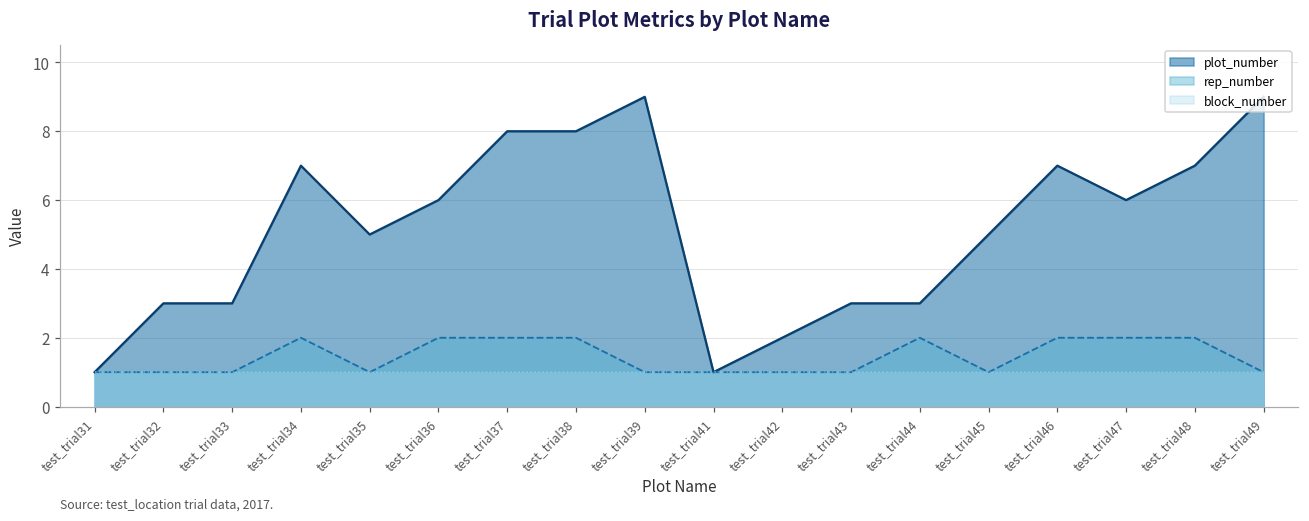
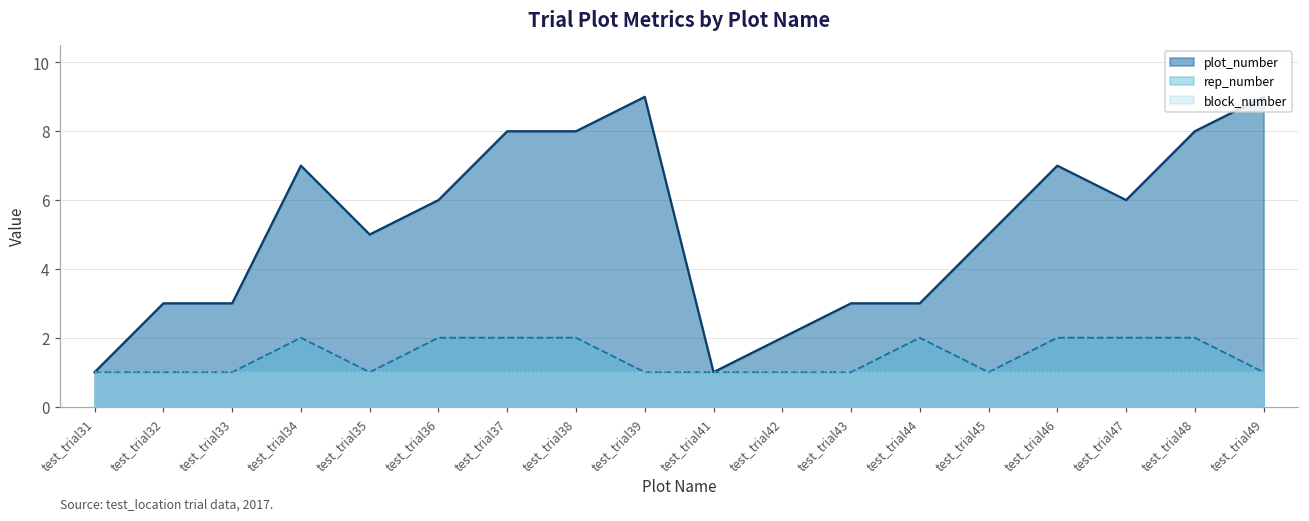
  {
    "plot_number": {
      "test_trial32": 3,
      "test_trial33": 3,
      "test_trial34": 7,
      "test_trial35": 5,
      "test_trial36": 6,
      "test_trial37": 8,
      "test_trial38": 8,
      "test_trial39": 9,
      "test_trial42": 2,
      "test_trial43": 3,
      "test_trial44": 3,
      "test_trial45": 5,
      "test_trial46": 7,
      "test_trial47": 6,
-     "test_trial48": 7
+     "test_trial48": 8
    },
    "rep_number": {
      "test_trial34": 2,
      "test_trial36": 2,
      "test_trial37": 2,
      "test_trial38": 2,
      "test_trial44": 2,
      "test_trial46": 2,
      "test_trial47": 2,
      "test_trial48": 2
    },
    "block_number": {
      "test_trial34": 1,
      "test_trial36": 1,
      "test_trial37": 1,
      "test_trial38": 1,
      "test_trial44": 1,
      "test_trial46": 1,
      "test_trial47": 1,
      "test_trial48": 1
    }
  }
